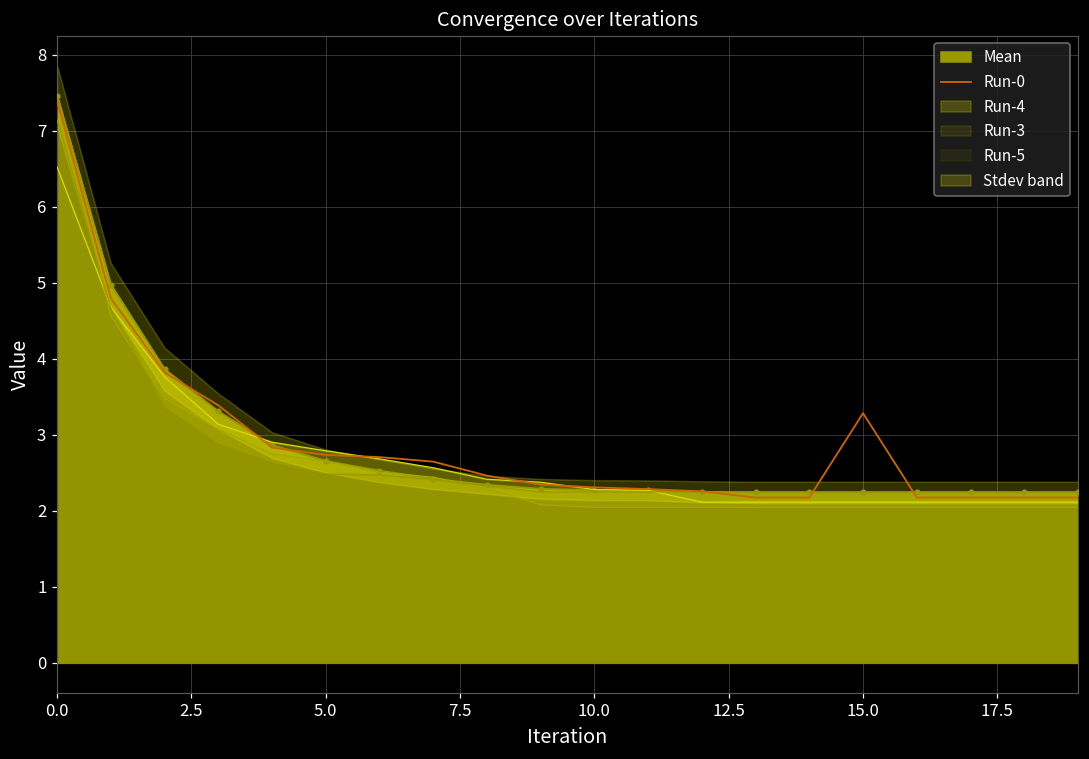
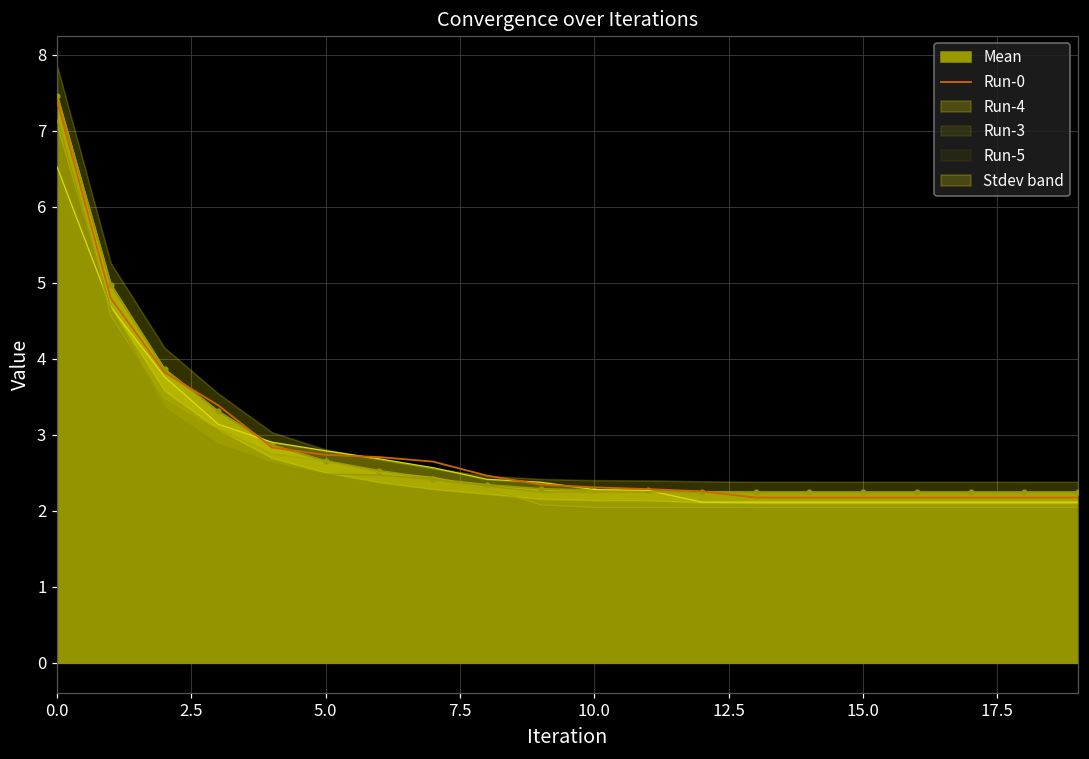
  {
    "Run-0": {
      "5.0": 2.7,
-     "15.0": 3.3
+     "15.0": 2.2
    }
  }
